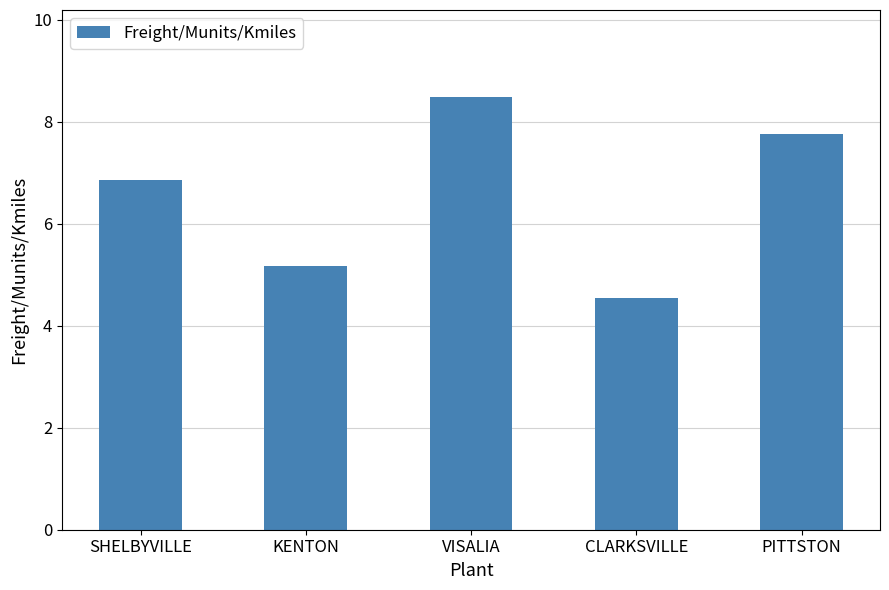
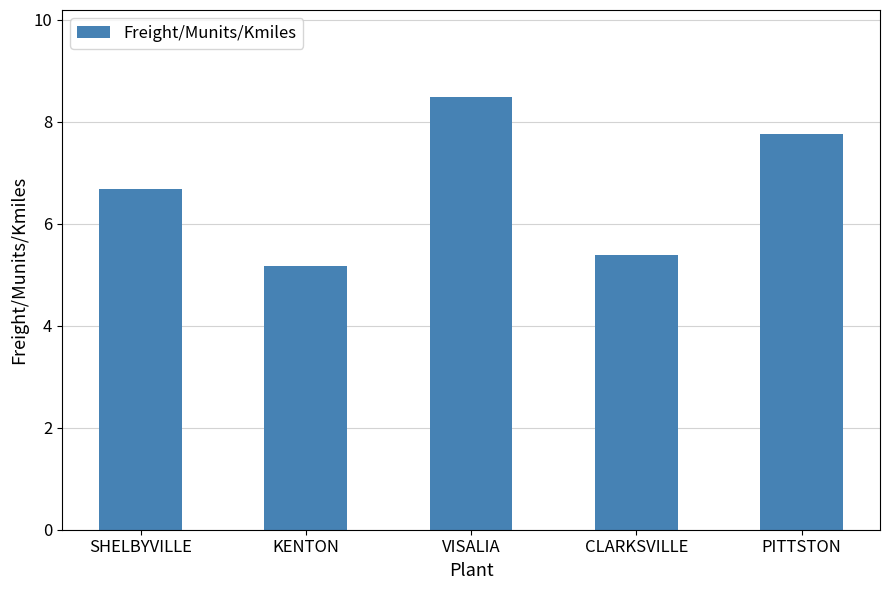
  {
-   "SHELBYVILLE": 6.8,
+   "SHELBYVILLE": 6.7,
    "KENTON": 5.2,
    "VISALIA": 8.5,
-   "CLARKSVILLE": 4.5,
+   "CLARKSVILLE": 5.4,
    "PITTSTON": 7.8
  }
